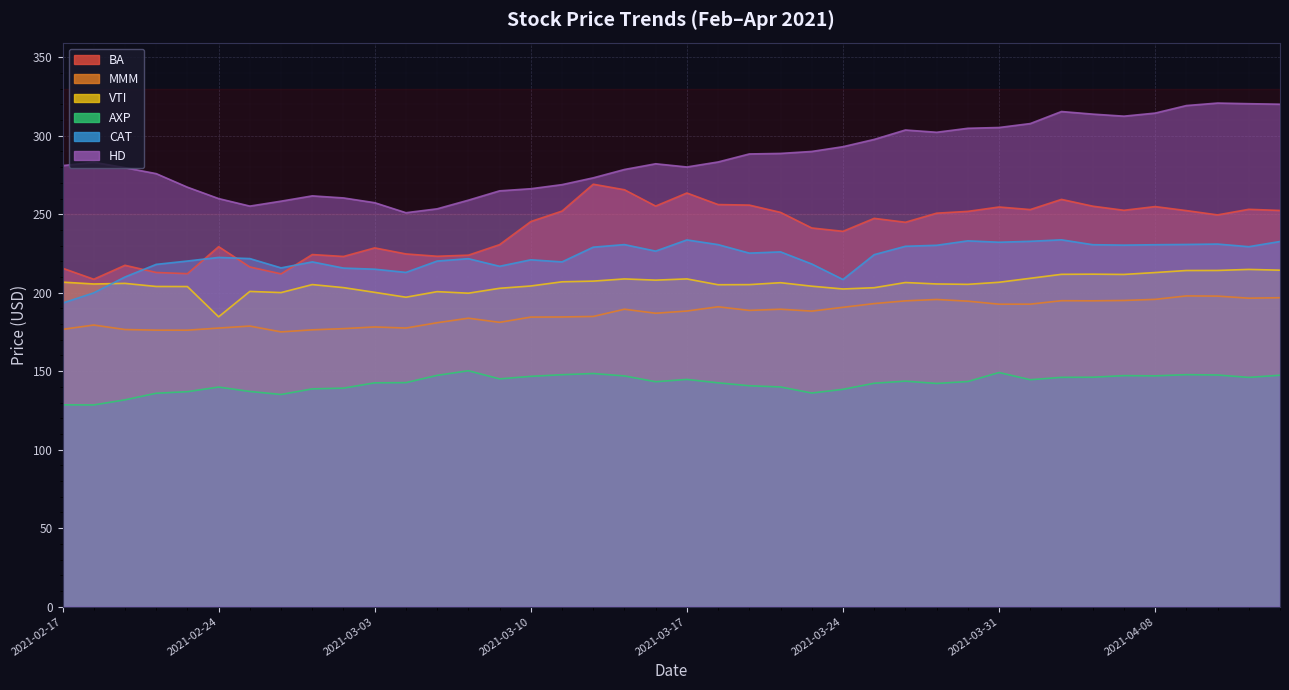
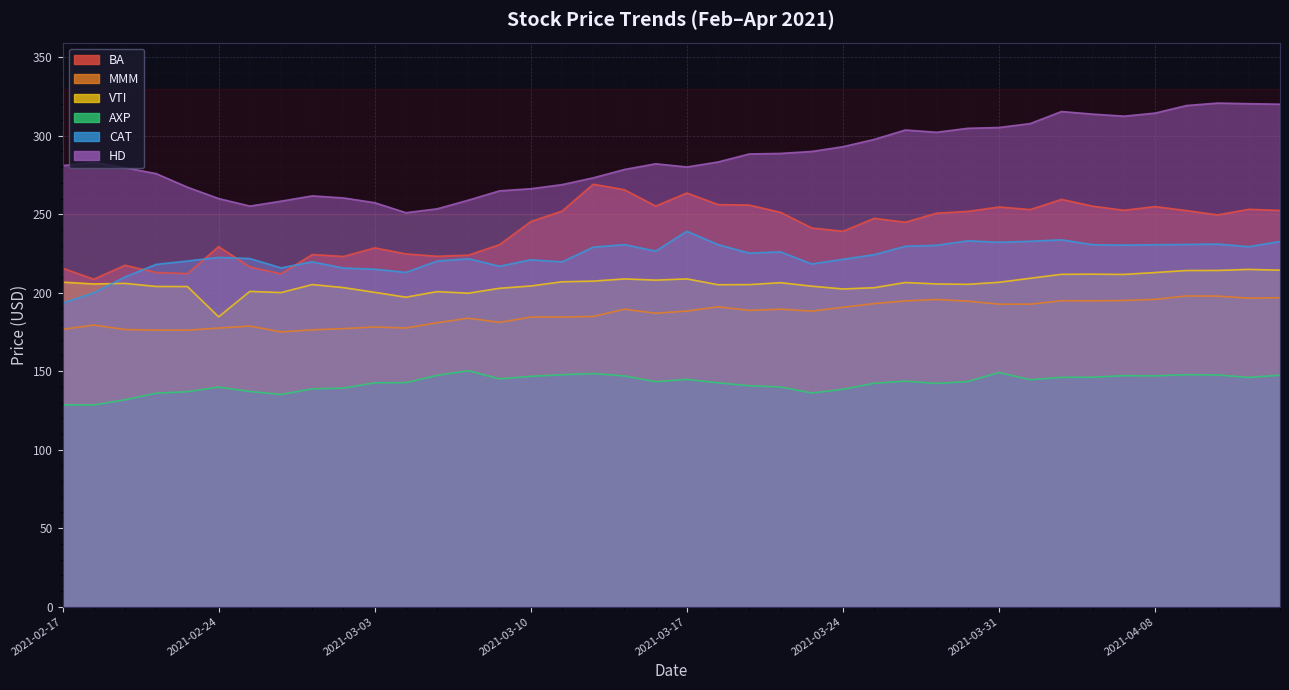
  {
    "VTI": {
      "2021-02-17": 207,
      "2021-02-24": 185,
      "2021-03-03": 200,
      "2021-03-10": 204,
      "2021-03-17": 209,
      "2021-03-24": 202,
      "2021-03-31": 207,
      "2021-04-08": 213
    },
    "AXP": {
      "2021-02-17": 129,
      "2021-02-24": 140,
      "2021-03-03": 143,
      "2021-03-10": 147,
      "2021-03-17": 145,
      "2021-03-24": 138,
      "2021-03-31": 149,
      "2021-04-08": 147
    },
    "CAT": {
      "2021-02-17": 193,
      "2021-02-24": 222,
      "2021-03-03": 215,
      "2021-03-10": 221,
-     "2021-03-17": 234,
-     "2021-03-24": 208,
+     "2021-03-17": 239,
+     "2021-03-24": 221,
      "2021-03-31": 232,
      "2021-04-08": 231
    },
    "HD": {
      "2021-02-17": 281,
      "2021-02-24": 260,
      "2021-03-03": 257,
      "2021-03-10": 266,
      "2021-03-17": 280,
      "2021-03-24": 293,
      "2021-03-31": 305,
      "2021-04-08": 314
    }
  }
